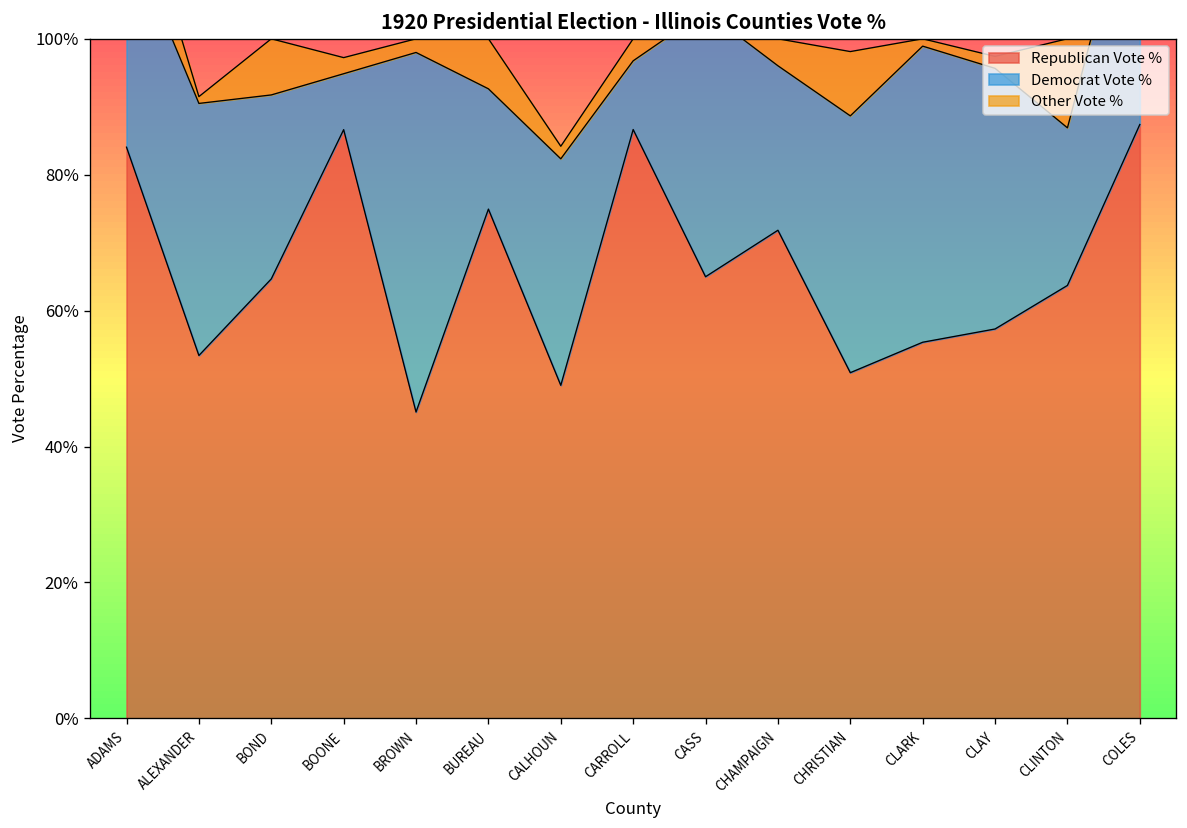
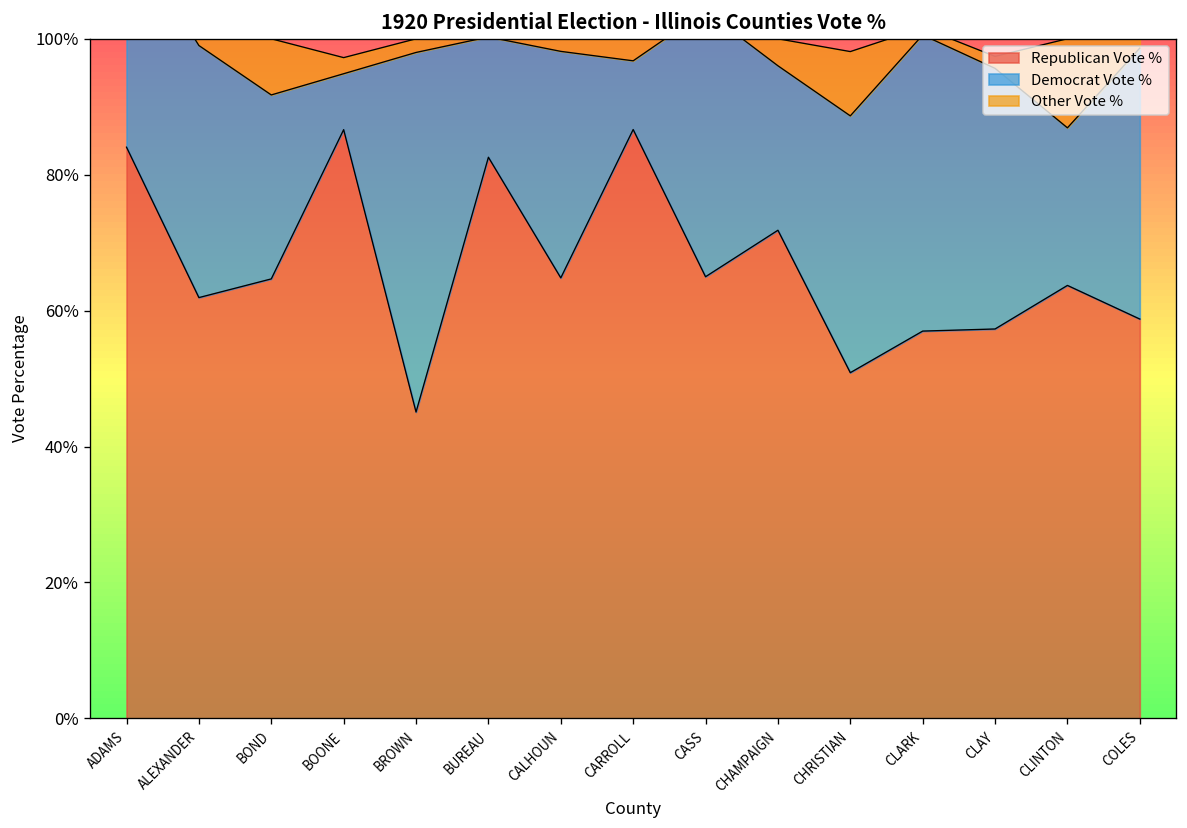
  {
    "Republican Vote %": {
      "ADAMS": "84%",
-     "ALEXANDER": "53%",
+     "ALEXANDER": "62%",
      "BOND": "65%",
      "BOONE": "87%",
      "BROWN": "45%",
-     "BUREAU": "75%",
-     "CALHOUN": "49%",
+     "BUREAU": "83%",
+     "CALHOUN": "65%",
      "CARROLL": "87%",
      "CASS": "65%",
      "CHAMPAIGN": "72%",
      "CHRISTIAN": "51%",
-     "CLARK": "55%",
+     "CLARK": "57%",
      "CLAY": "57%",
      "CLINTON": "64%",
-     "COLES": "87%"
+     "COLES": "59%"
    },
    "Democrat Vote %": {
      "ALEXANDER": "37%",
      "BOND": "27%",
      "BOONE": "8%",
      "BROWN": "53%",
      "BUREAU": "18%",
      "CALHOUN": "33%",
      "CARROLL": "10%",
      "CHAMPAIGN": "24%",
      "CHRISTIAN": "38%",
      "CLINTON": "23%"
    },
    "Other Vote %": {
      "ALEXANDER": "1%",
      "BOND": "8%",
      "BOONE": "2%",
      "BROWN": "2%",
      "CALHOUN": "2%",
      "CARROLL": "3%",
      "CHAMPAIGN": "4%",
      "CHRISTIAN": "9%",
      "CLINTON": "13%"
    }
  }
